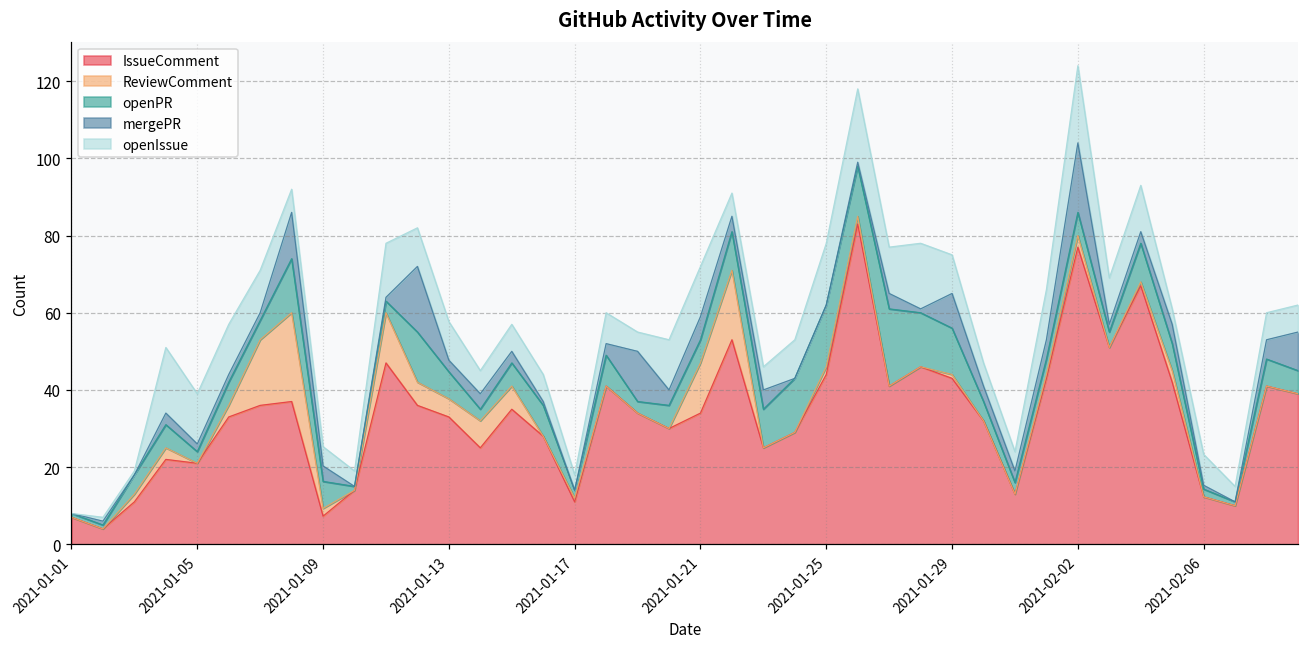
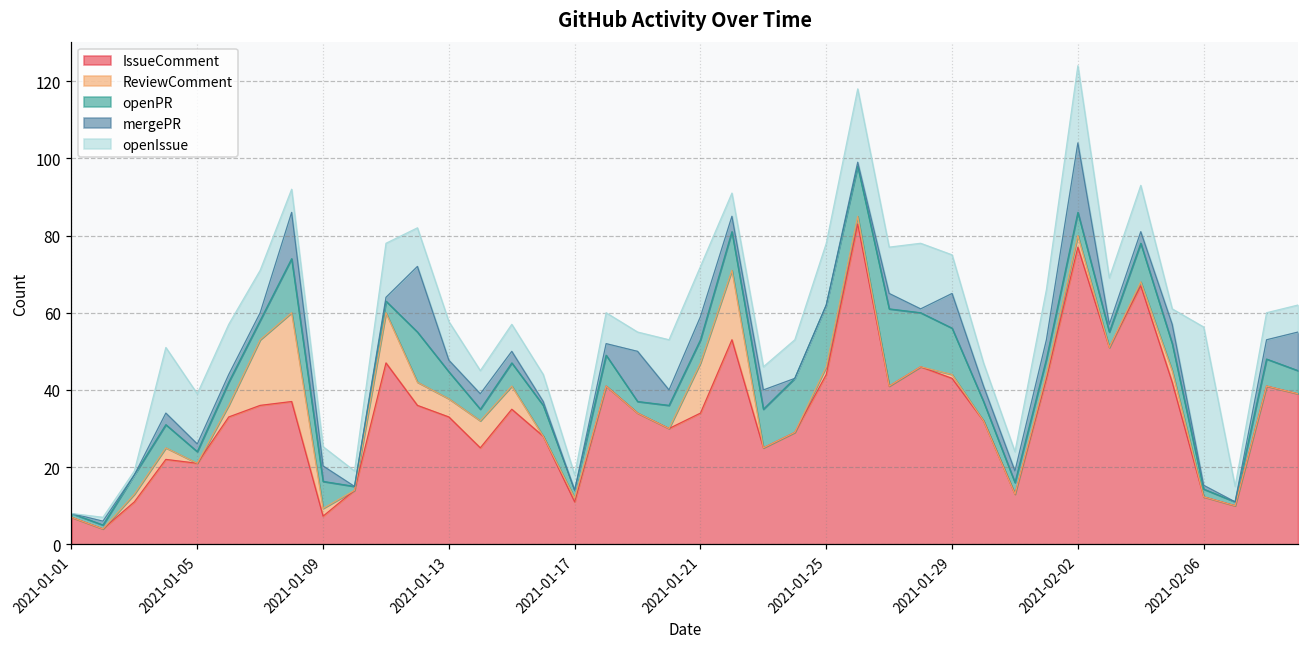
  {
    "IssueComment": {
      "2021-01-09": 7,
      "2021-01-13": 33,
      "2021-01-17": 11,
      "2021-01-21": 34,
      "2021-01-25": 44,
      "2021-01-29": 43,
      "2021-02-02": 77
    },
    "ReviewComment": {
      "2021-01-09": 2,
      "2021-01-13": 5,
      "2021-01-17": 1,
      "2021-01-21": 13,
      "2021-01-25": 2,
      "2021-01-29": 1,
      "2021-02-02": 3
    },
    "openIssue": {
      "2021-01-05": 13,
      "2021-01-09": 5,
      "2021-01-13": 10,
      "2021-01-17": 4,
      "2021-01-21": 13,
      "2021-01-25": 16,
      "2021-01-29": 10,
      "2021-02-02": 20,
-     "2021-02-06": 8
+     "2021-02-06": 41
    }
  }
